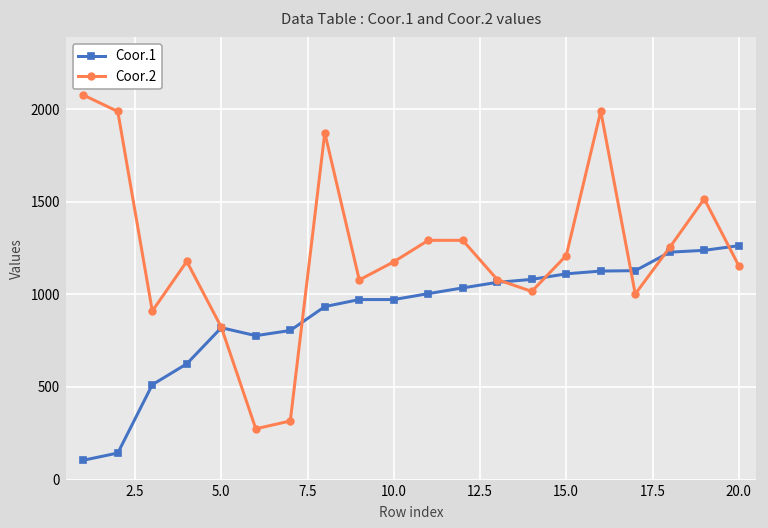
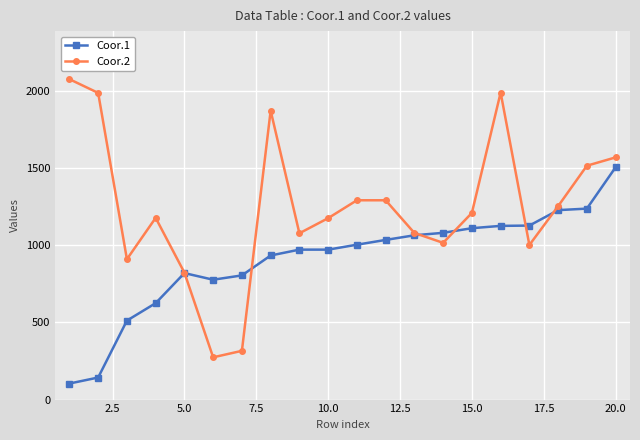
  {
    "Coor.1": {
      "10.0": 970,
      "15.0": 1110,
-     "20.0": 1260
+     "20.0": 1510
    },
    "Coor.2": {
      "10.0": 1180,
      "15.0": 1210,
-     "20.0": 1160
+     "20.0": 1570
    }
  }
